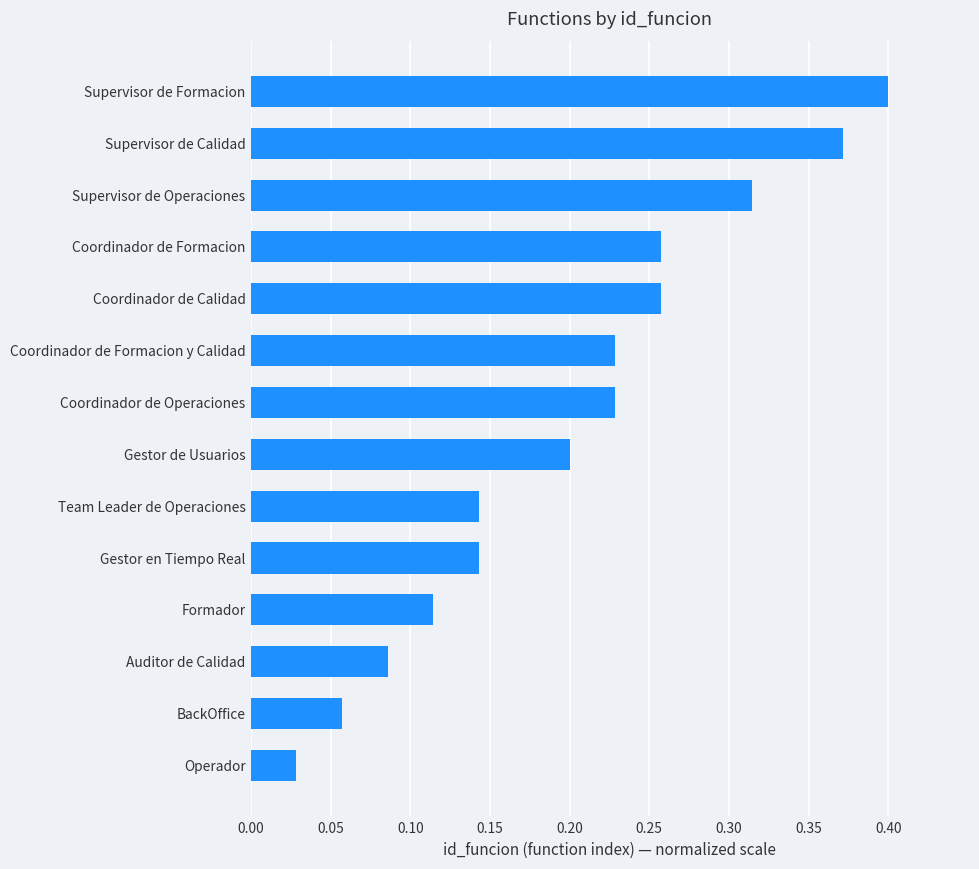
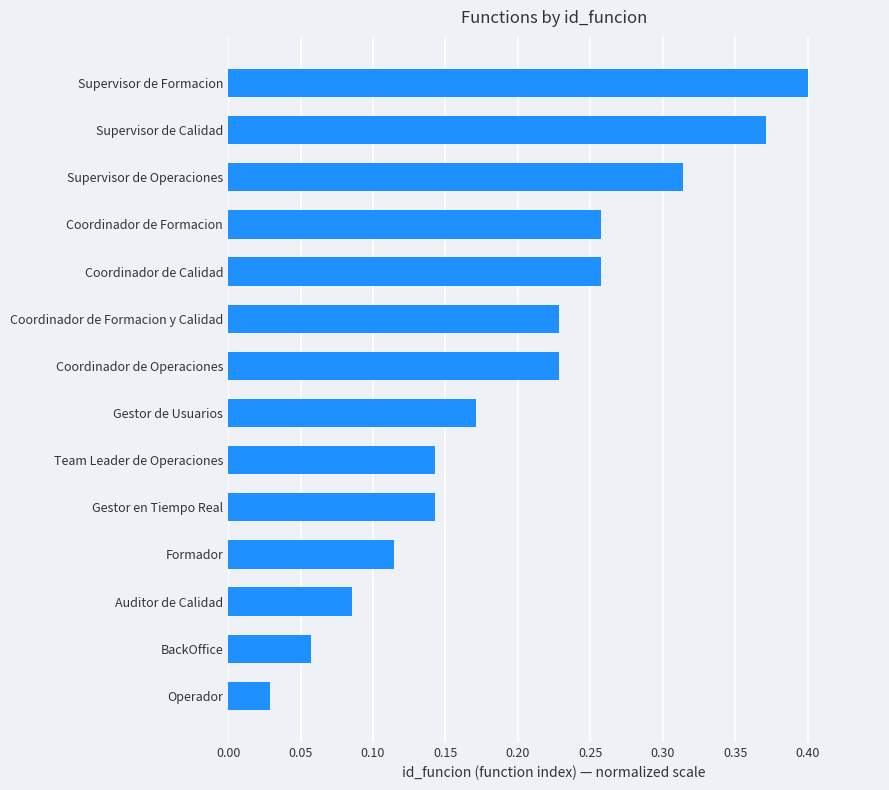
  {
    "Supervisor de Formacion": 0.400,
    "Supervisor de Calidad": 0.371,
    "Supervisor de Operaciones": 0.314,
    "Coordinador de Formacion": 0.257,
    "Coordinador de Calidad": 0.257,
    "Coordinador de Formacion y Calidad": 0.229,
    "Coordinador de Operaciones": 0.229,
-   "Gestor de Usuarios": 0.200,
+   "Gestor de Usuarios": 0.171,
    "Team Leader de Operaciones": 0.143,
    "Gestor en Tiempo Real": 0.143,
    "Formador": 0.114,
    "Auditor de Calidad": 0.086,
    "BackOffice": 0.057,
    "Operador": 0.029
  }
